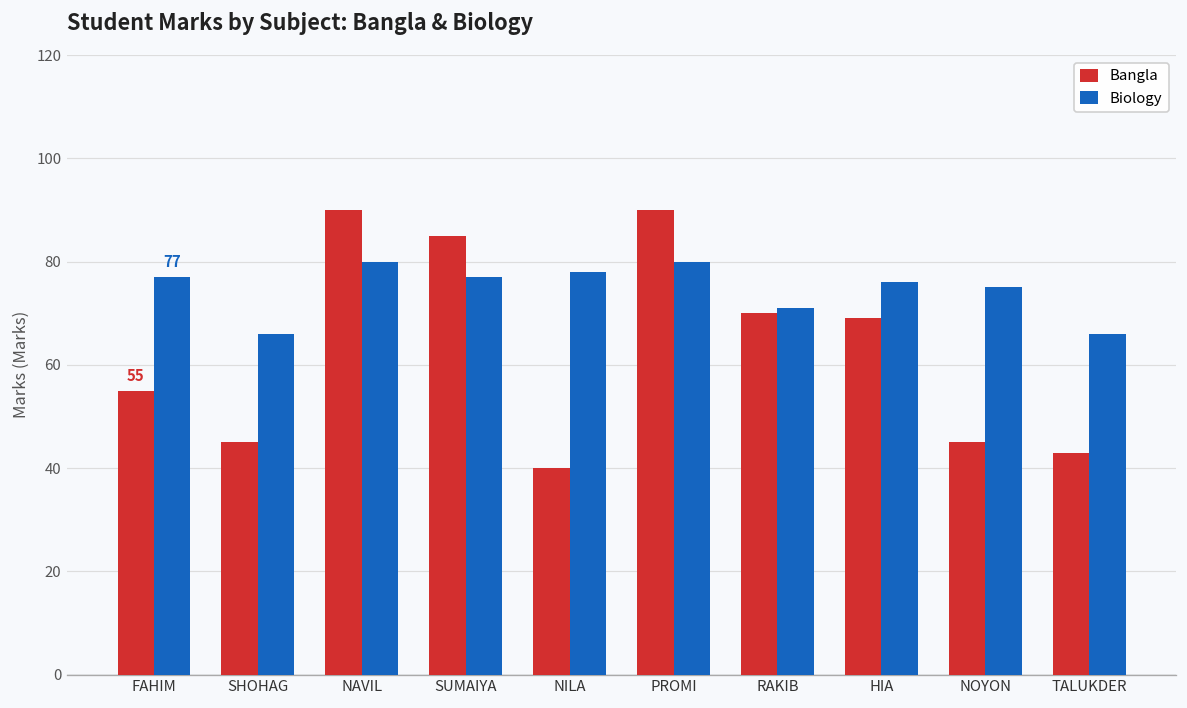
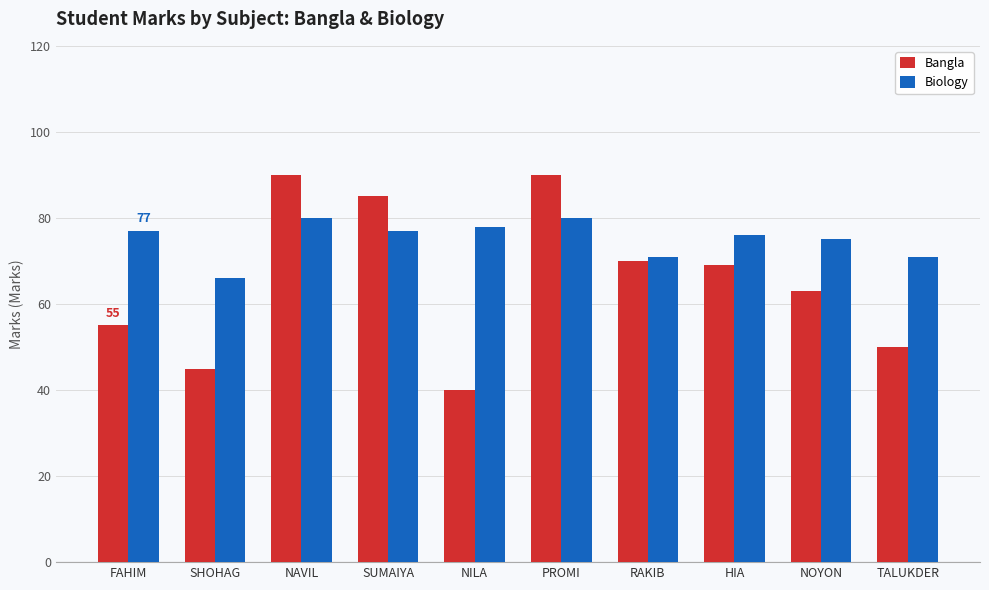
  {
    "Bangla": {
      "SHOHAG": 45,
      "NAVIL": 90,
      "SUMAIYA": 85,
      "NILA": 40,
      "PROMI": 90,
      "RAKIB": 70,
      "HIA": 69,
-     "NOYON": 45,
-     "TALUKDER": 43
+     "NOYON": 63,
+     "TALUKDER": 50
    },
    "Biology": {
      "SHOHAG": 66,
      "NAVIL": 80,
      "SUMAIYA": 77,
      "NILA": 78,
      "PROMI": 80,
      "RAKIB": 71,
      "HIA": 76,
      "NOYON": 75,
-     "TALUKDER": 66
+     "TALUKDER": 71
    }
  }
